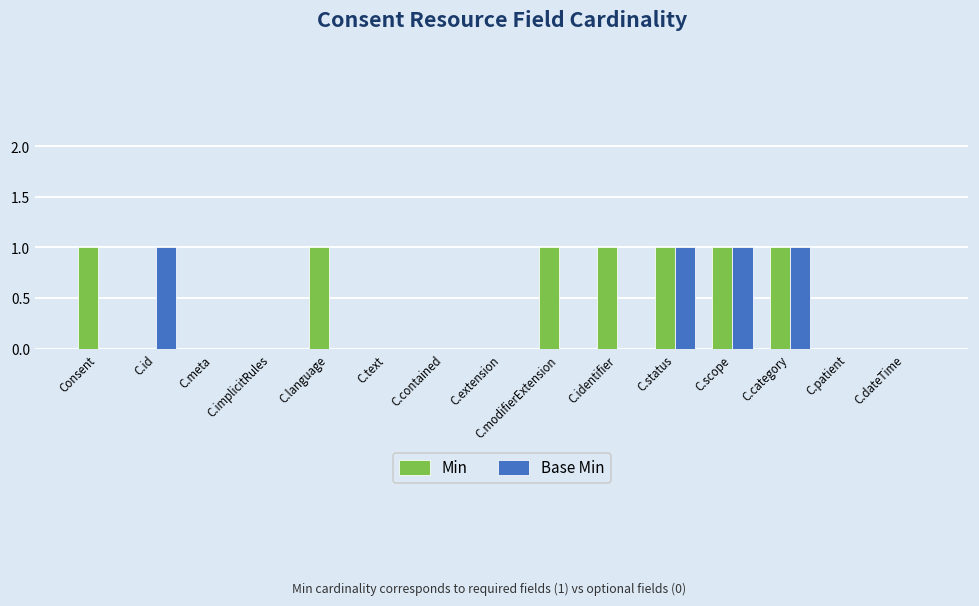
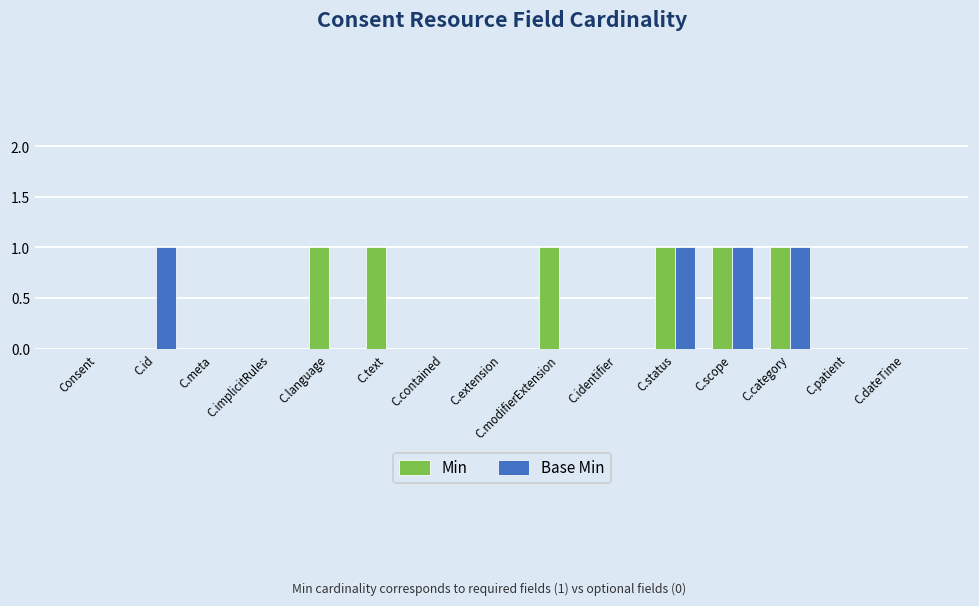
  {
    "Min": {
-     "Consent": 1,
+     "Consent": 0,
      "C.id": 0,
      "C.meta": 0,
      "C.implicitRules": 0,
      "C.language": 1,
-     "C.text": 0,
+     "C.text": 1,
      "C.contained": 0,
      "C.extension": 0,
      "C.modifierExtension": 1,
-     "C.identifier": 1,
+     "C.identifier": 0,
      "C.status": 1,
      "C.scope": 1,
      "C.category": 1,
      "C.patient": 0,
      "C.dateTime": 0
    },
    "Base Min": {
      "Consent": 0,
      "C.id": 1,
      "C.meta": 0,
      "C.implicitRules": 0,
      "C.language": 0,
      "C.text": 0,
      "C.contained": 0,
      "C.extension": 0,
      "C.modifierExtension": 0,
      "C.identifier": 0,
      "C.status": 1,
      "C.scope": 1,
      "C.category": 1,
      "C.patient": 0,
      "C.dateTime": 0
    }
  }
